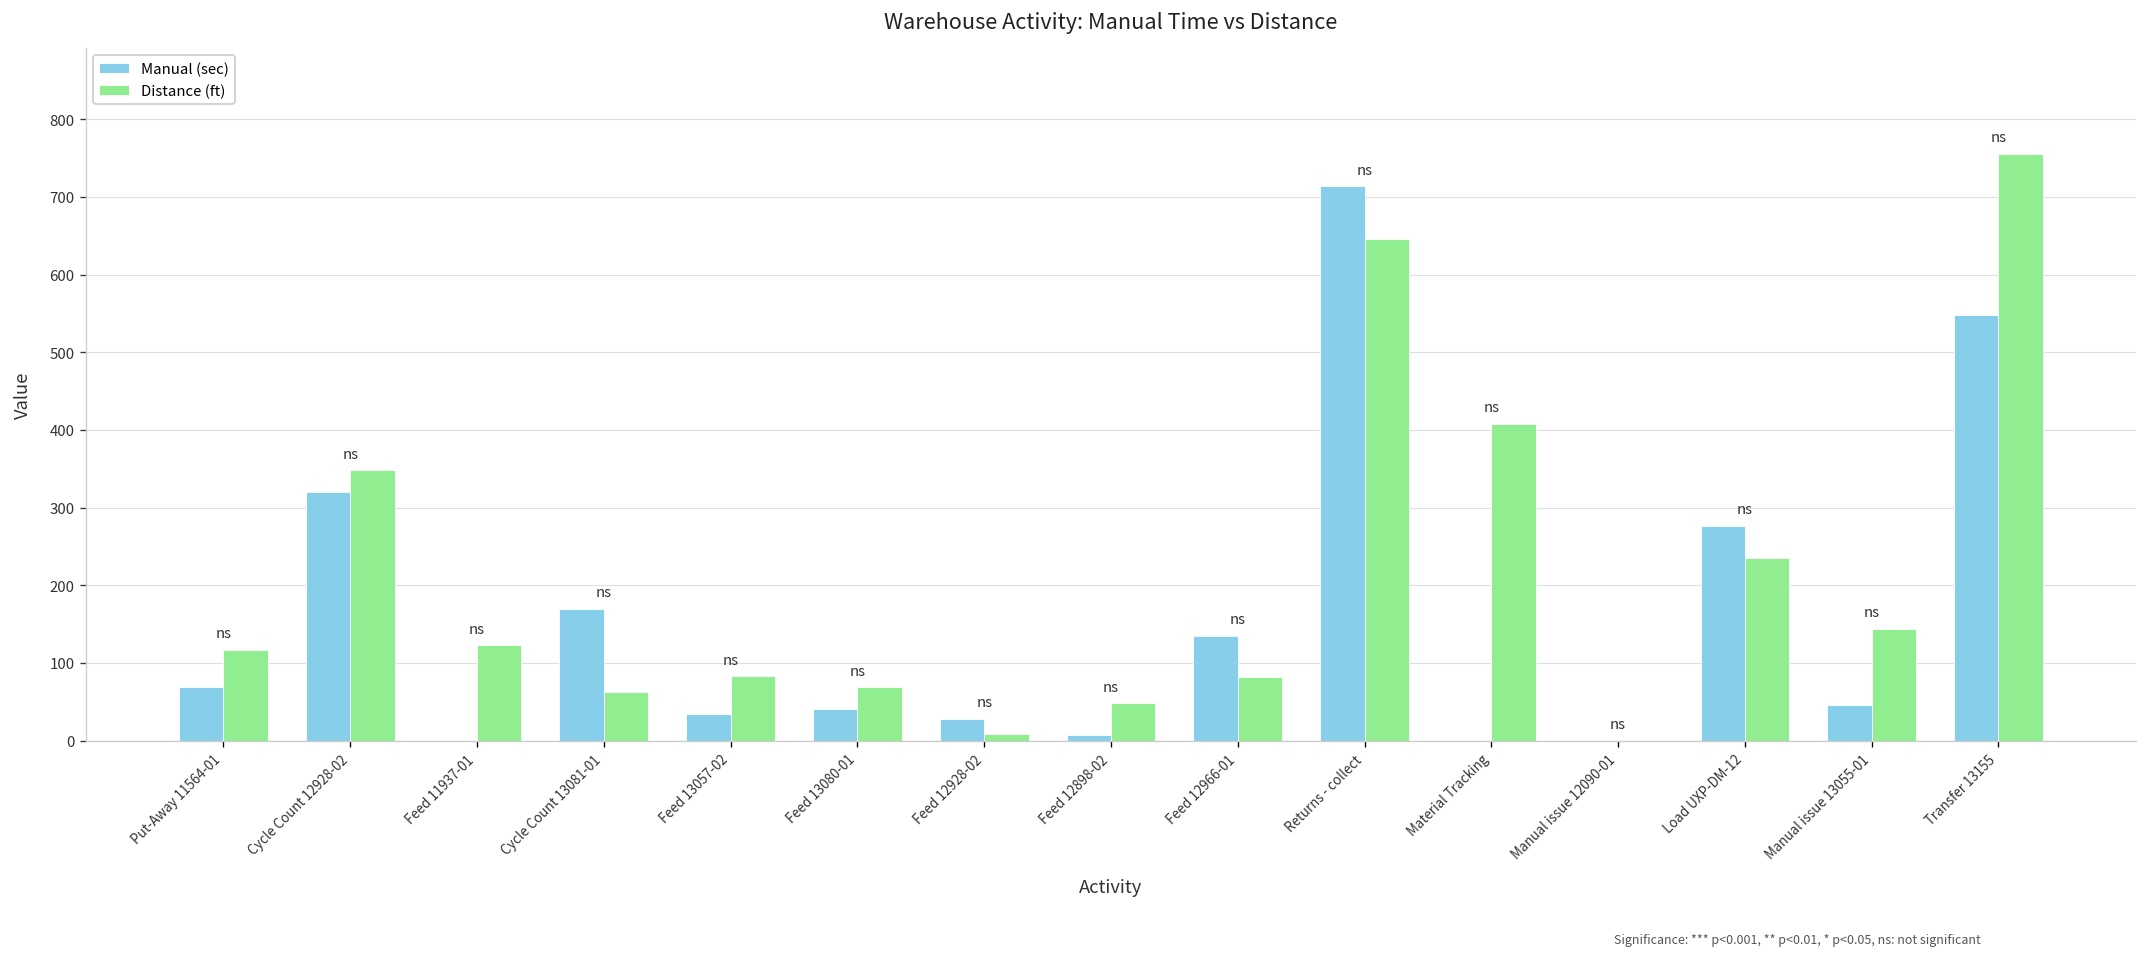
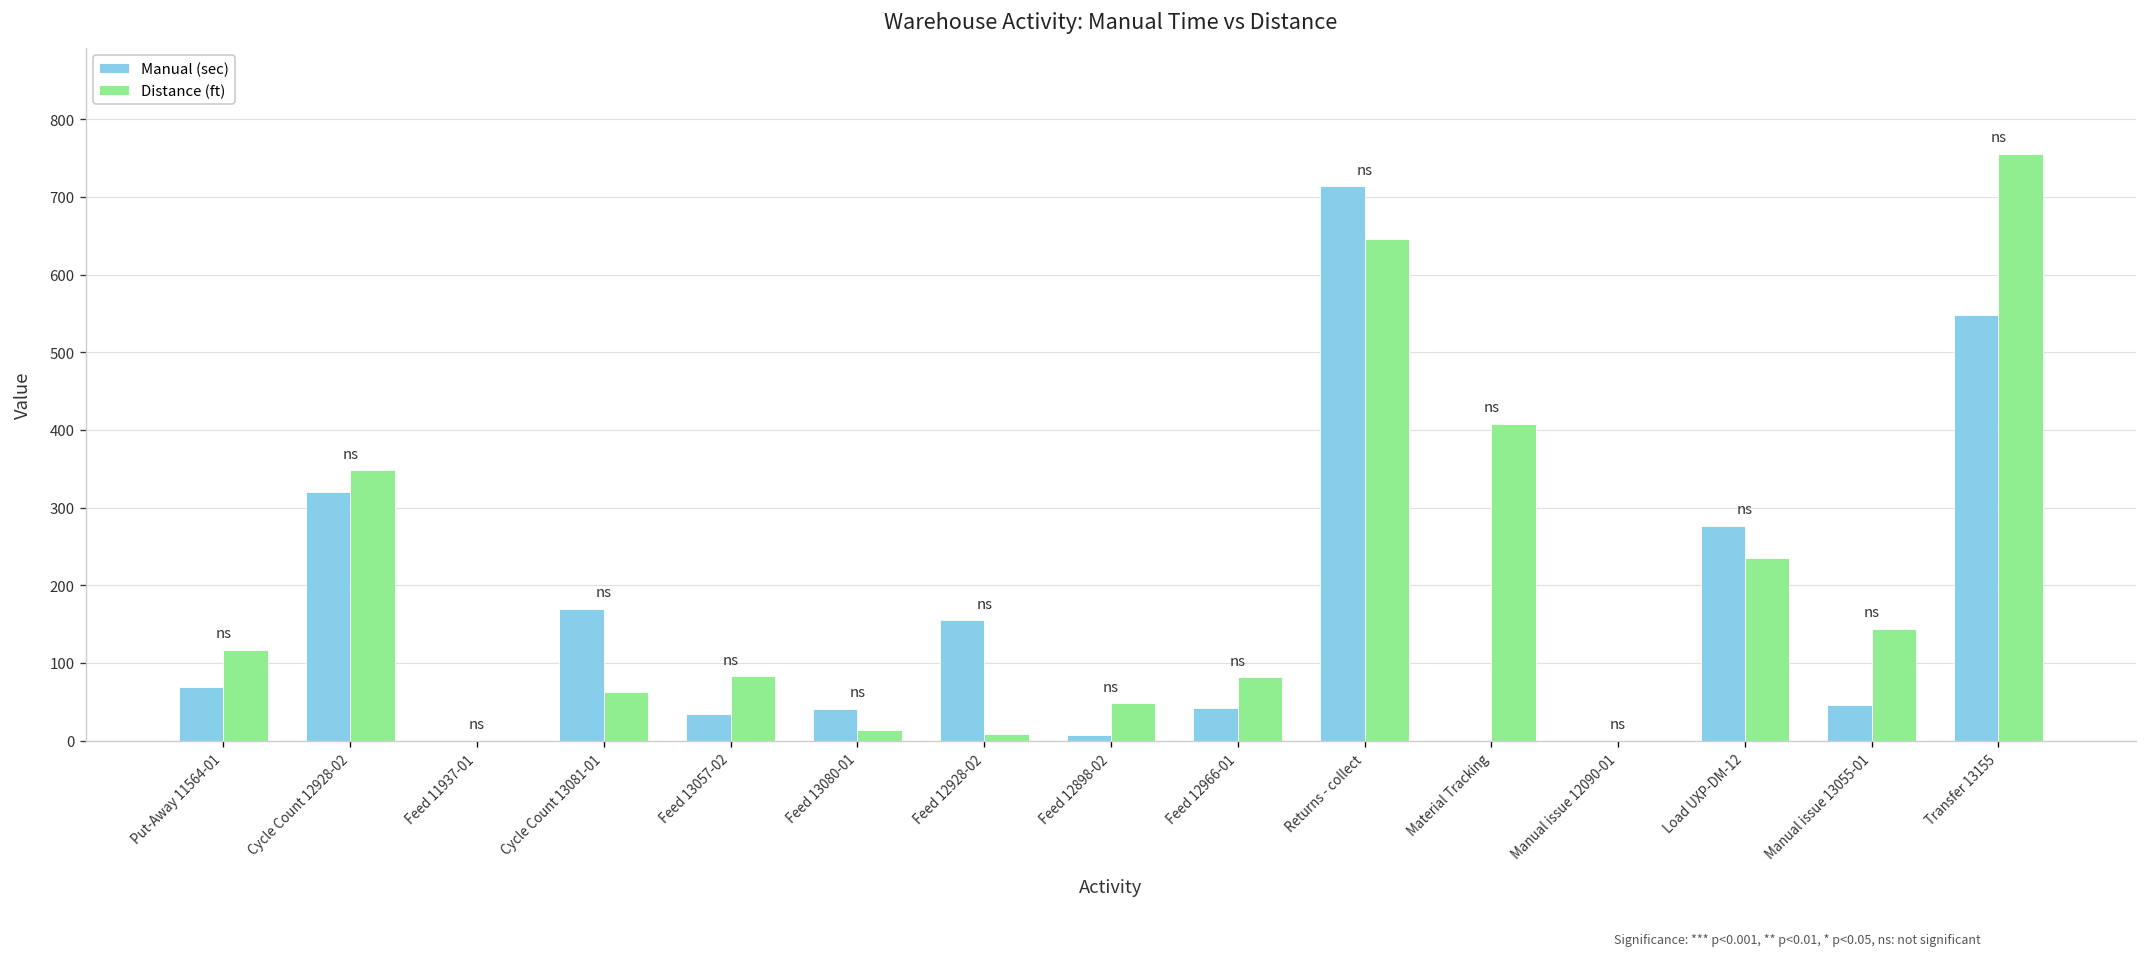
  {
    "Manual (sec)": {
      "Put-Away 11564-01": 70,
      "Cycle Count 12928-02": 320,
      "Feed 11937-01": 0,
      "Cycle Count 13081-01": 170,
      "Feed 13057-02": 40,
      "Feed 13080-01": 40,
-     "Feed 12928-02": 30,
+     "Feed 12928-02": 160,
      "Feed 12898-02": 10,
-     "Feed 12966-01": 140,
+     "Feed 12966-01": 40,
      "Returns - collect": 710,
      "Material Tracking": 0,
      "Manual issue 12090-01": 0,
      "Load UXP-DM-12": 280,
      "Manual issue 13055-01": 50,
      "Transfer 13155": 550
    },
    "Distance (ft)": {
      "Put-Away 11564-01": 120,
      "Cycle Count 12928-02": 350,
-     "Feed 11937-01": 120,
+     "Feed 11937-01": 0,
      "Cycle Count 13081-01": 60,
      "Feed 13057-02": 80,
-     "Feed 13080-01": 70,
+     "Feed 13080-01": 10,
      "Feed 12928-02": 10,
      "Feed 12898-02": 50,
      "Feed 12966-01": 80,
      "Returns - collect": 650,
      "Material Tracking": 410,
      "Manual issue 12090-01": 0,
      "Load UXP-DM-12": 240,
      "Manual issue 13055-01": 140,
      "Transfer 13155": 760
    }
  }
